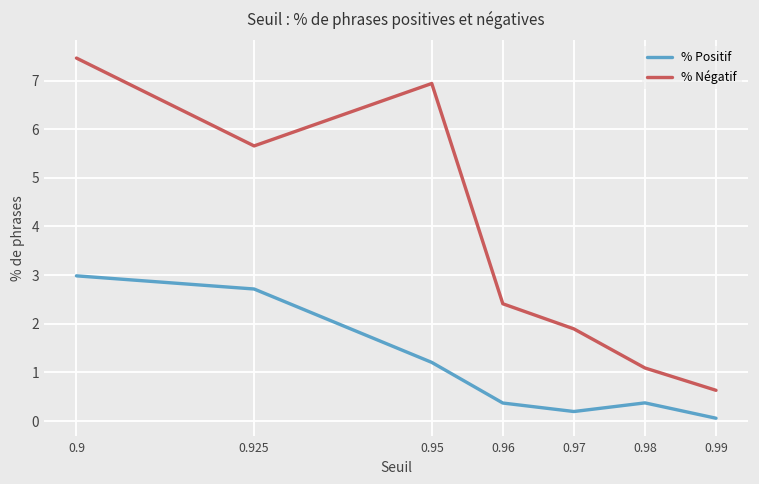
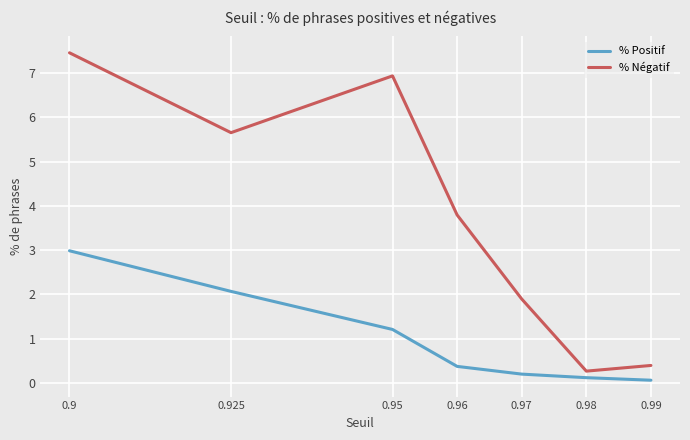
  {
    "% Positif": {
      "0.9": 3.0,
-     "0.925": 2.7,
+     "0.925": 2.1,
      "0.95": 1.2,
      "0.96": 0.4,
      "0.97": 0.2,
-     "0.98": 0.4,
+     "0.98": 0.1,
      "0.99": 0.1
    },
    "% Négatif": {
      "0.9": 7.5,
      "0.925": 5.7,
      "0.95": 6.9,
-     "0.96": 2.4,
+     "0.96": 3.8,
      "0.97": 1.9,
-     "0.98": 1.1,
-     "0.99": 0.6
+     "0.98": 0.3,
+     "0.99": 0.4
    }
  }
